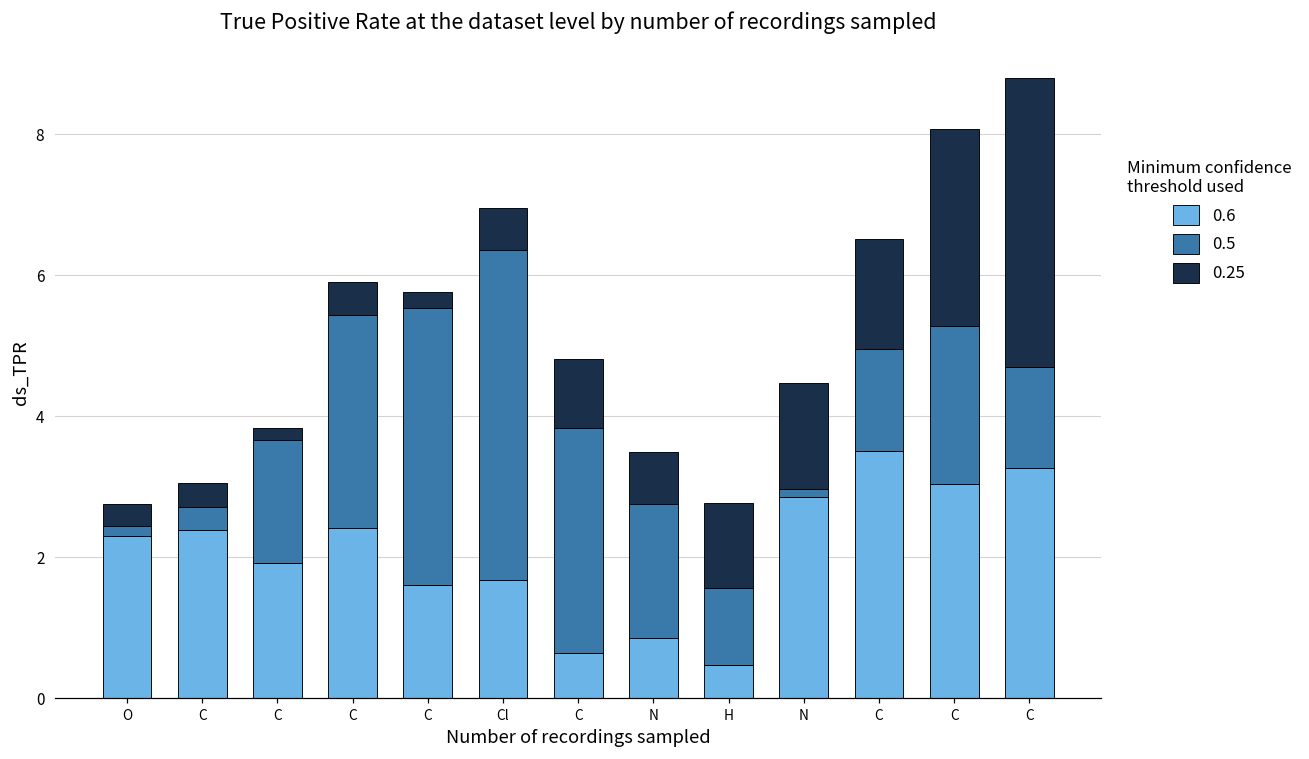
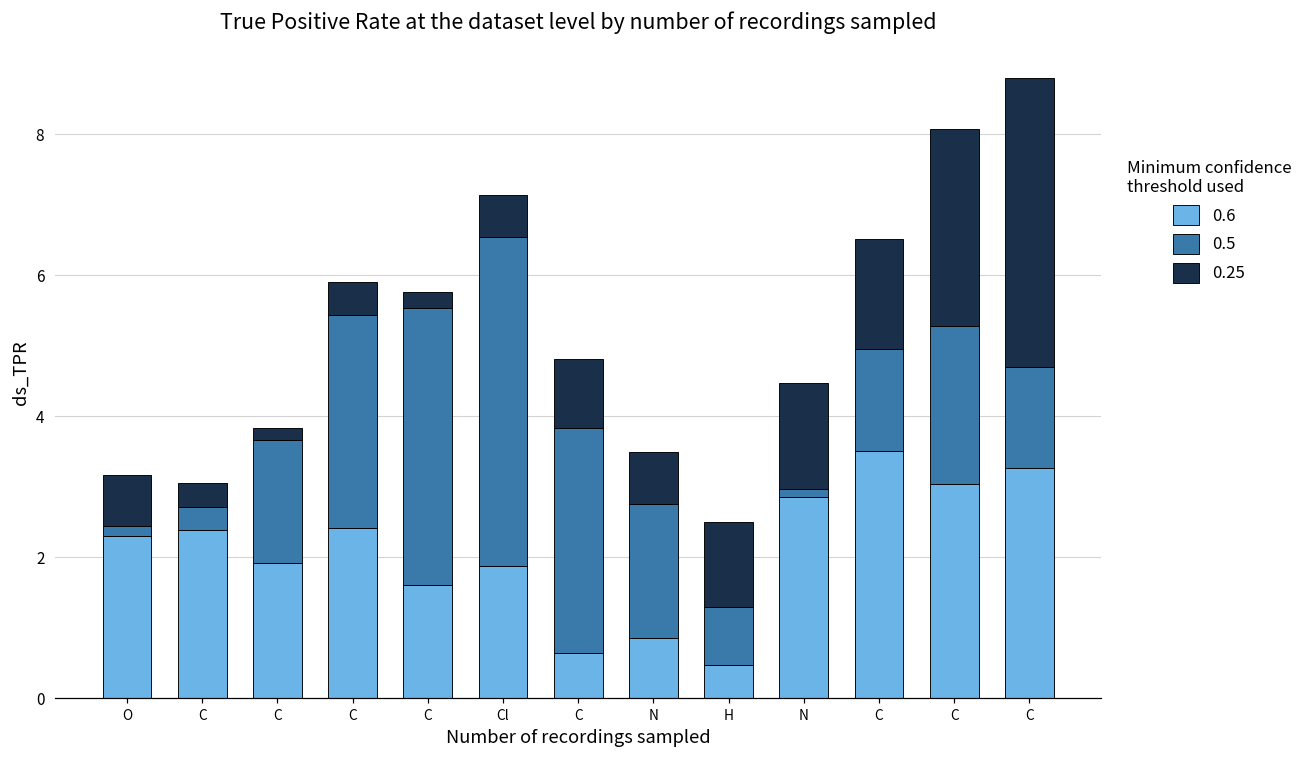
  {
    "0.6": {
      "O": 2.3,
-     "Cl": 1.7,
+     "Cl": 1.9,
      "H": 0.5
    },
    "0.5": {
      "O": 0.1,
      "Cl": 4.7,
-     "H": 1.1
+     "H": 0.8
    },
    "0.25": {
-     "O": 0.3,
+     "O": 0.7,
      "Cl": 0.6,
      "H": 1.2
    }
  }
